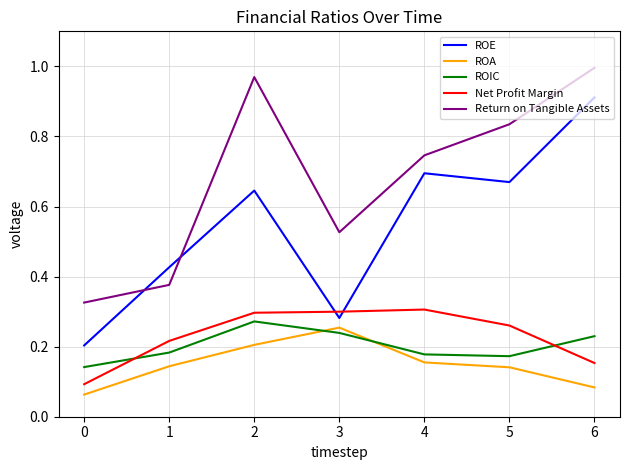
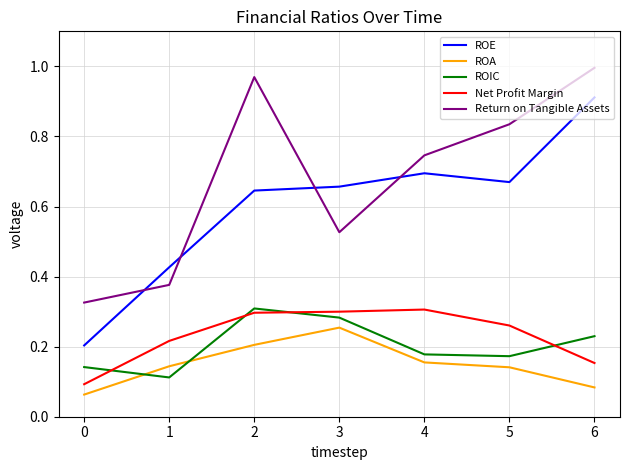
  {
    "ROE": {
      "0": 0.20,
      "1": 0.43,
      "2": 0.65,
-     "3": 0.28,
+     "3": 0.66,
      "4": 0.69,
      "5": 0.67
    },
    "ROA": {
      "0": 0.06,
      "1": 0.14,
      "2": 0.21,
      "3": 0.25,
      "4": 0.16,
      "5": 0.14,
      "6": 0.08
    },
    "ROIC": {
      "0": 0.14,
-     "1": 0.18,
-     "2": 0.27,
-     "3": 0.24,
+     "1": 0.11,
+     "2": 0.31,
+     "3": 0.28,
      "4": 0.18,
      "5": 0.17,
      "6": 0.23
    },
    "Net Profit Margin": {
      "0": 0.09,
      "1": 0.22,
      "2": 0.30,
      "3": 0.30,
      "4": 0.31,
      "5": 0.26,
      "6": 0.15
    },
    "Return on Tangible Assets": {
      "0": 0.33,
      "1": 0.38,
      "2": 0.97,
      "3": 0.53,
      "4": 0.75,
      "5": 0.83
    }
  }
